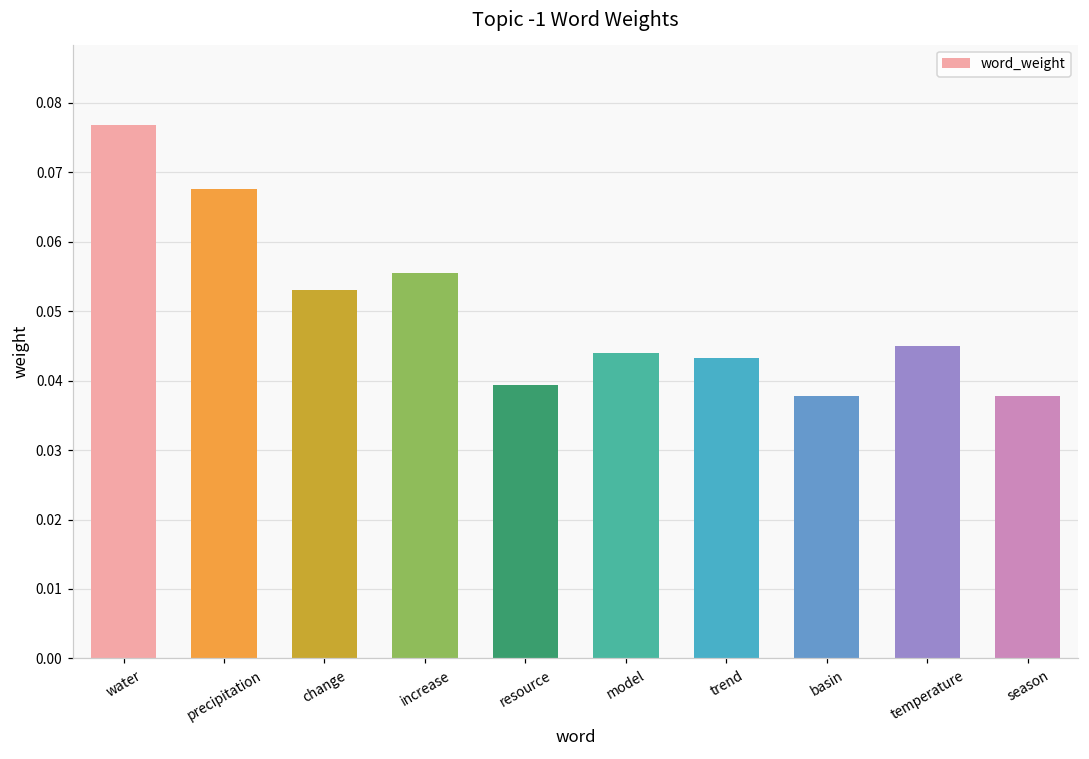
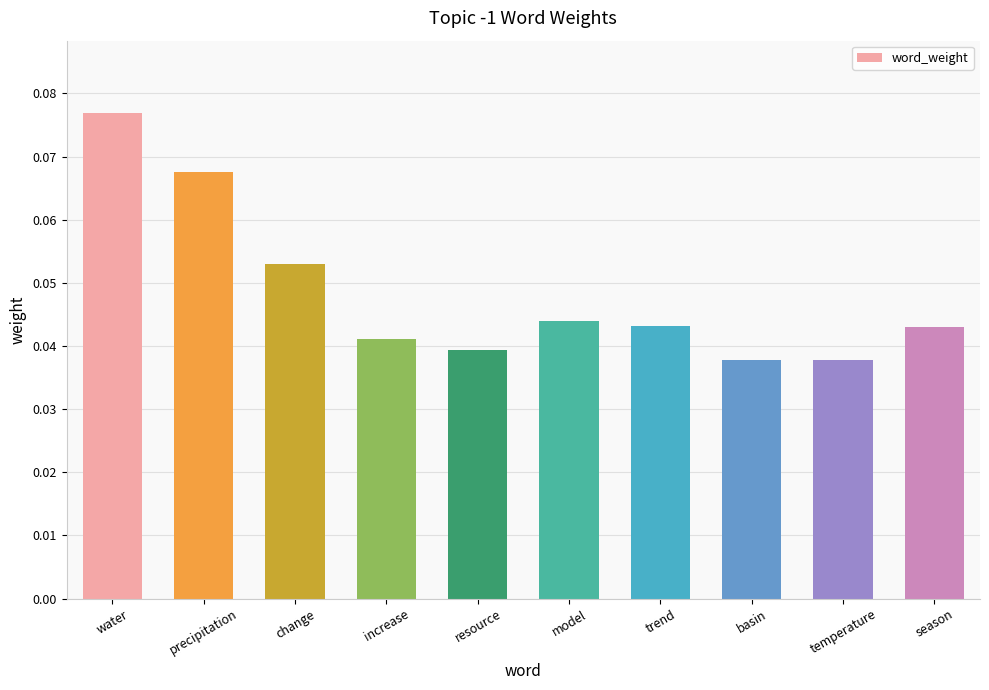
  {
    "water": 0.077,
    "precipitation": 0.068,
    "change": 0.053,
-   "increase": 0.056,
+   "increase": 0.041,
    "resource": 0.039,
    "model": 0.044,
    "trend": 0.043,
    "basin": 0.038,
-   "temperature": 0.045,
-   "season": 0.038
+   "temperature": 0.038,
+   "season": 0.043
  }
